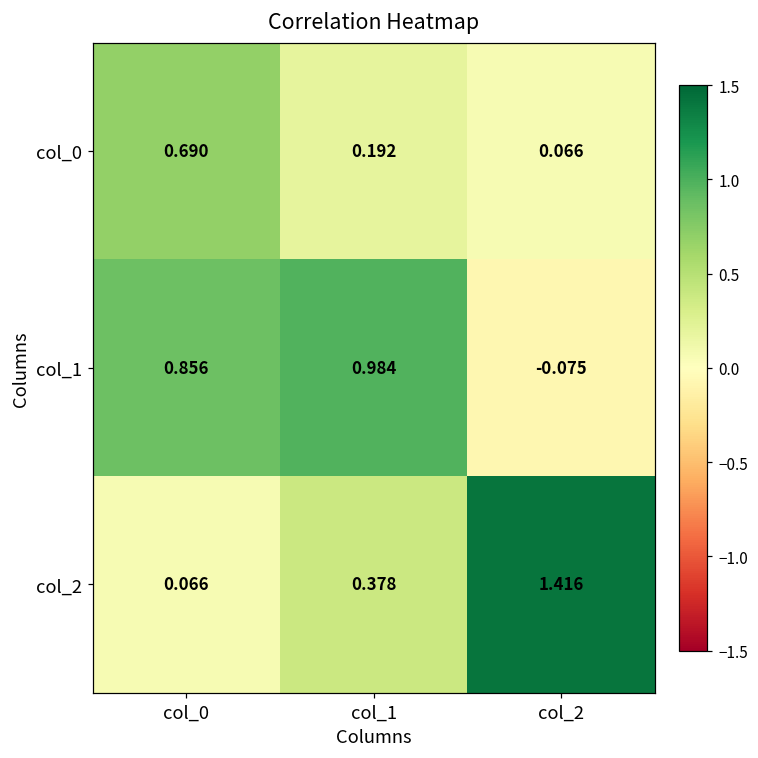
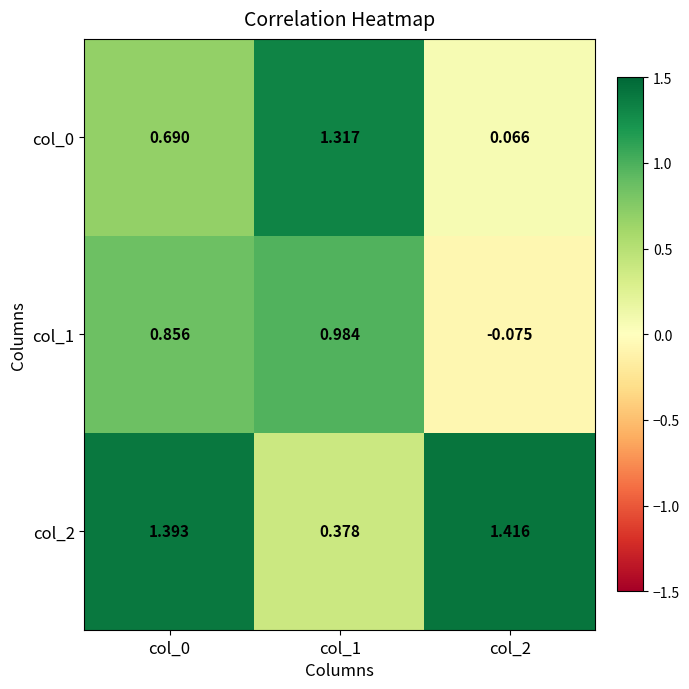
  {
    "col_0": {
      "col_0": 0.690,
-     "col_1": 0.192,
+     "col_1": 1.317,
      "col_2": 0.066
    },
    "col_1": {
      "col_0": 0.856,
      "col_1": 0.984,
      "col_2": -0.075
    },
    "col_2": {
-     "col_0": 0.066,
+     "col_0": 1.393,
      "col_1": 0.378,
      "col_2": 1.416
    }
  }
